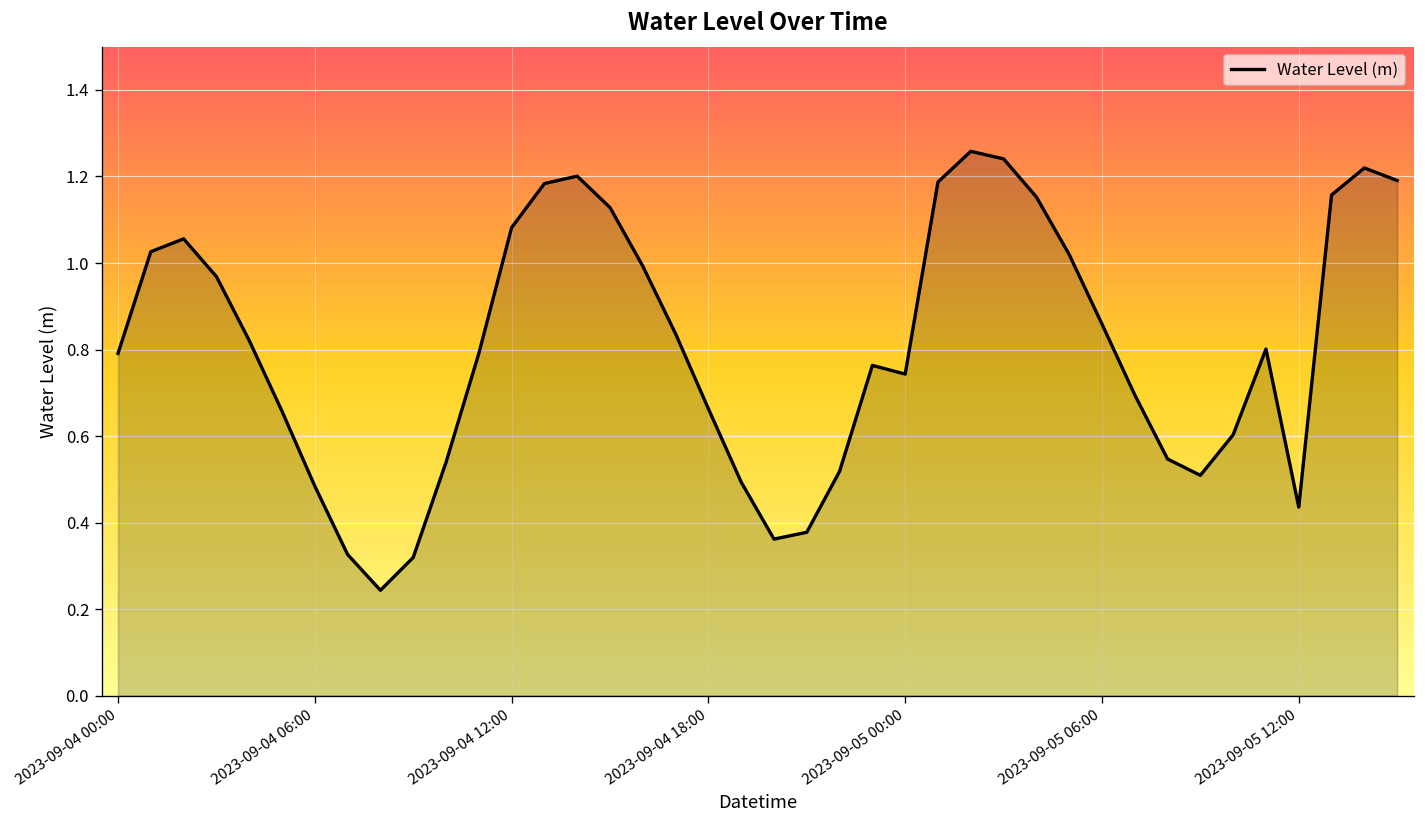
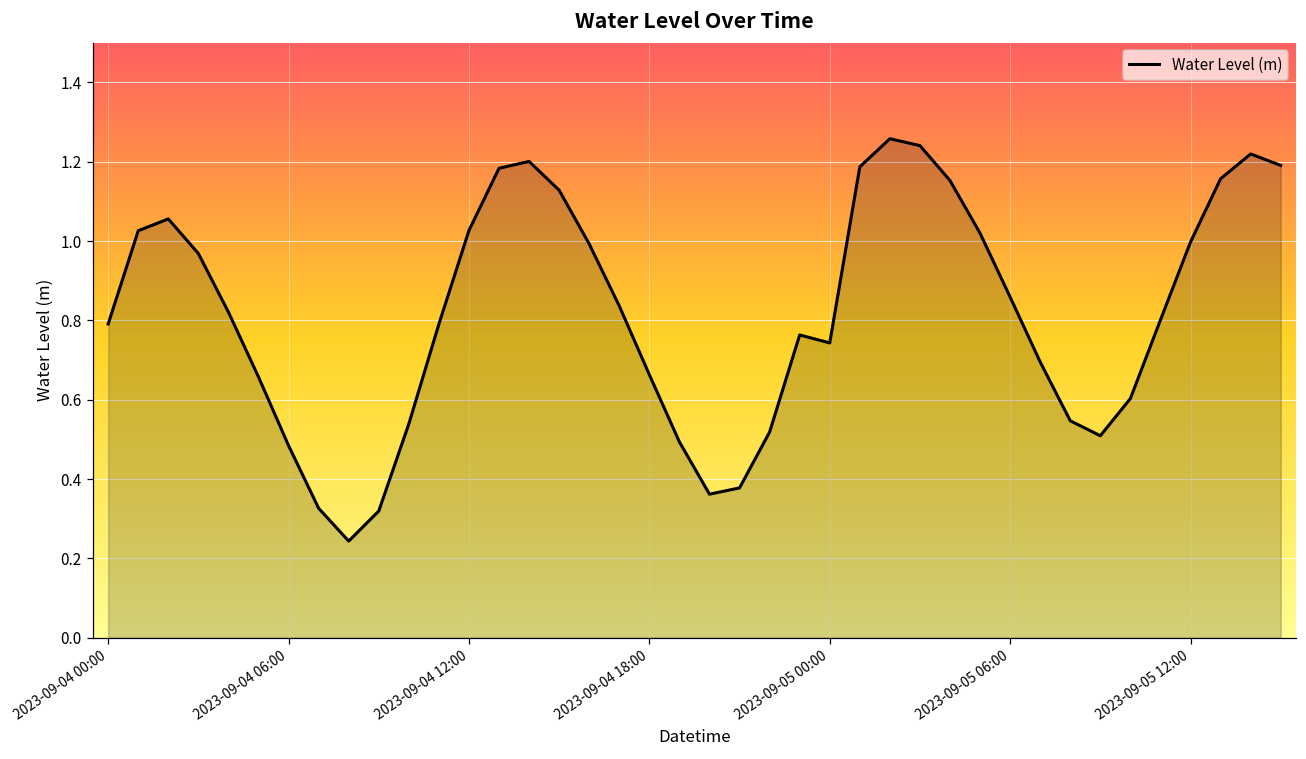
  {
    "2023-09-04 00:00": 0.79,
    "2023-09-04 06:00": 0.48,
-   "2023-09-04 12:00": 1.08,
+   "2023-09-04 12:00": 1.03,
    "2023-09-04 18:00": 0.66,
    "2023-09-05 00:00": 0.74,
    "2023-09-05 06:00": 0.86,
-   "2023-09-05 12:00": 0.44
+   "2023-09-05 12:00": 1.00
  }
